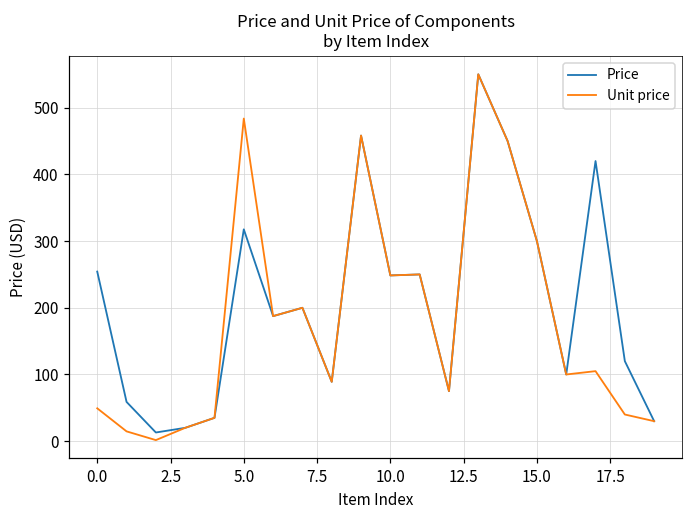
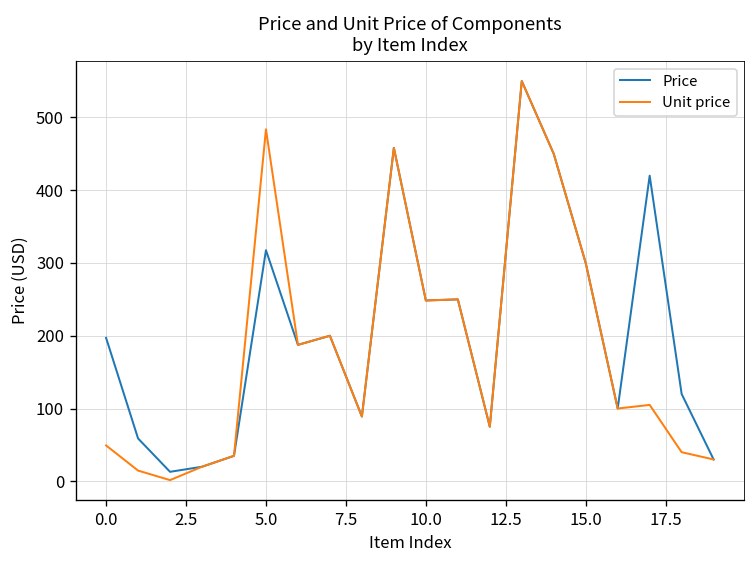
  {
    "Price": {
-     "0.0": 250,
+     "0.0": 200,
      "5.0": 320
    },
    "Unit price": {
      "0.0": 50,
      "5.0": 480
    }
  }
